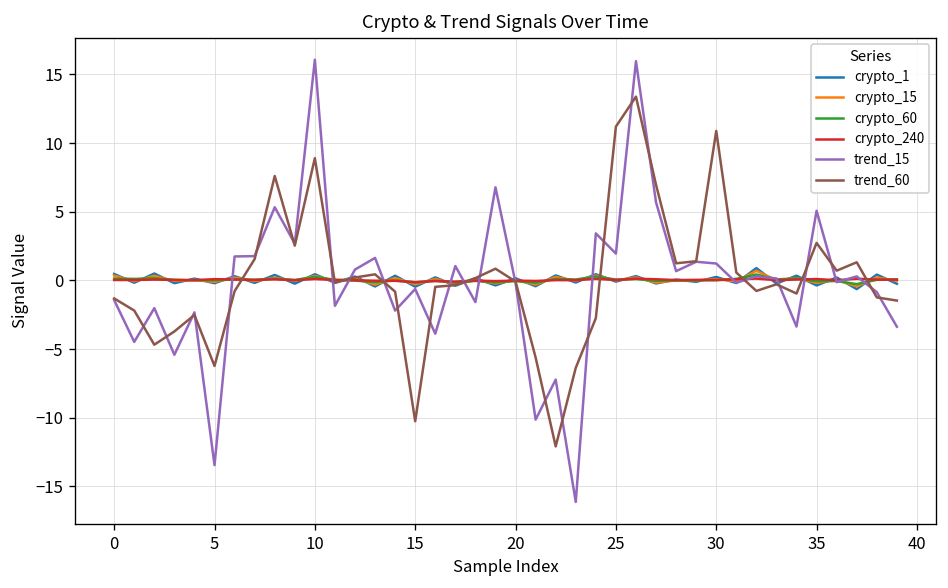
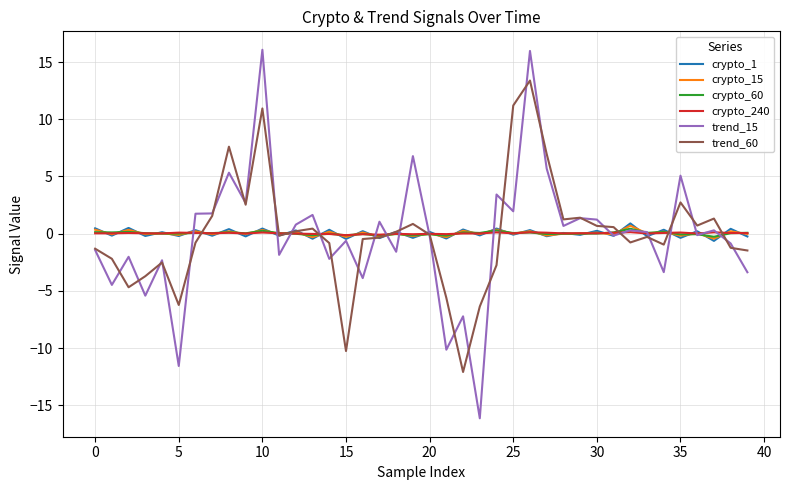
  {
    "trend_15": {
-     "5": -13.5,
+     "5": -11.6,
      "10": 16.1,
      "25": 2.0,
      "30": 1.2,
      "35": 5.1
    },
    "trend_60": {
      "5": -6.2,
-     "10": 8.9,
+     "10": 10.9,
      "15": -10.3,
      "25": 11.2,
-     "30": 10.9,
+     "30": 0.7,
      "35": 2.7
    }
  }
